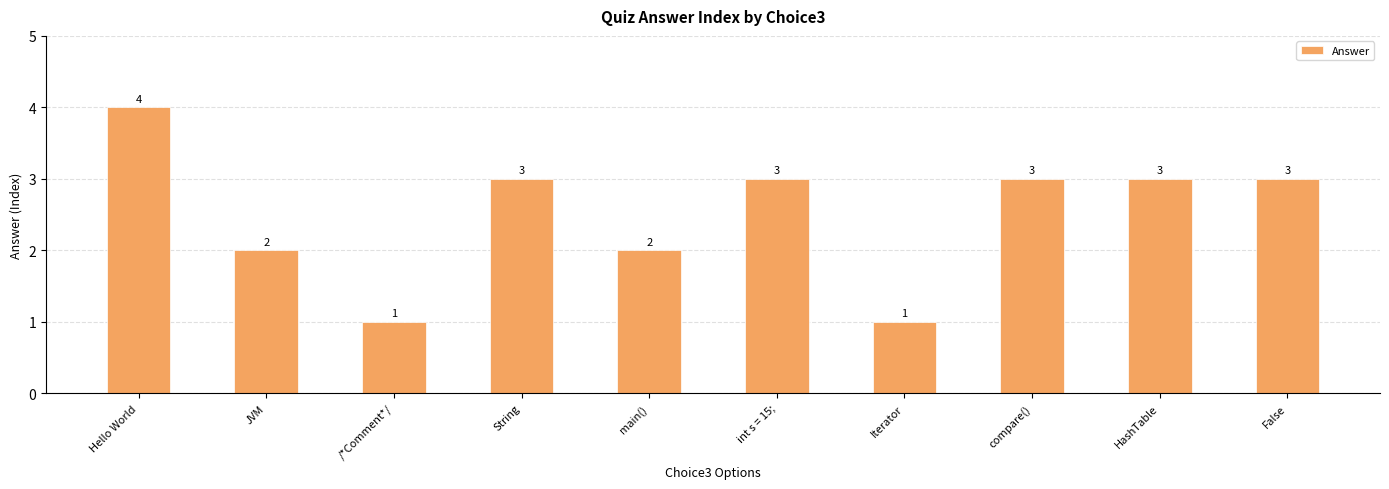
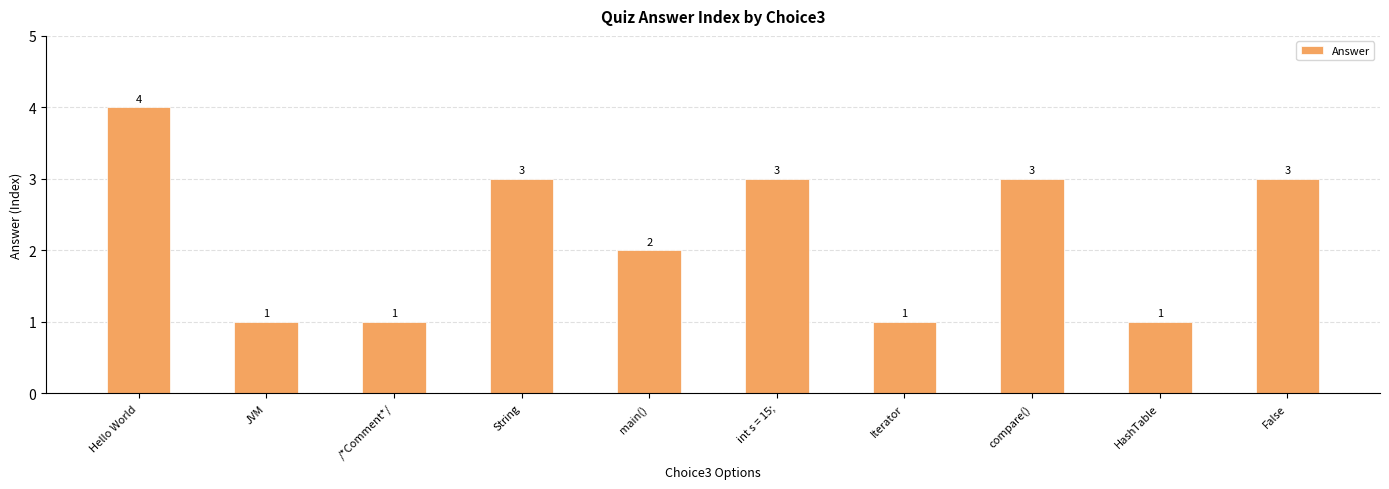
  {
    "Hello World": 4,
-   "JVM": 2,
+   "JVM": 1,
    "/*Comment*/": 1,
    "String": 3,
    "main()": 2,
    "int s = 15;": 3,
    "Iterator": 1,
    "compare()": 3,
-   "HashTable": 3,
+   "HashTable": 1,
    "False": 3
  }
